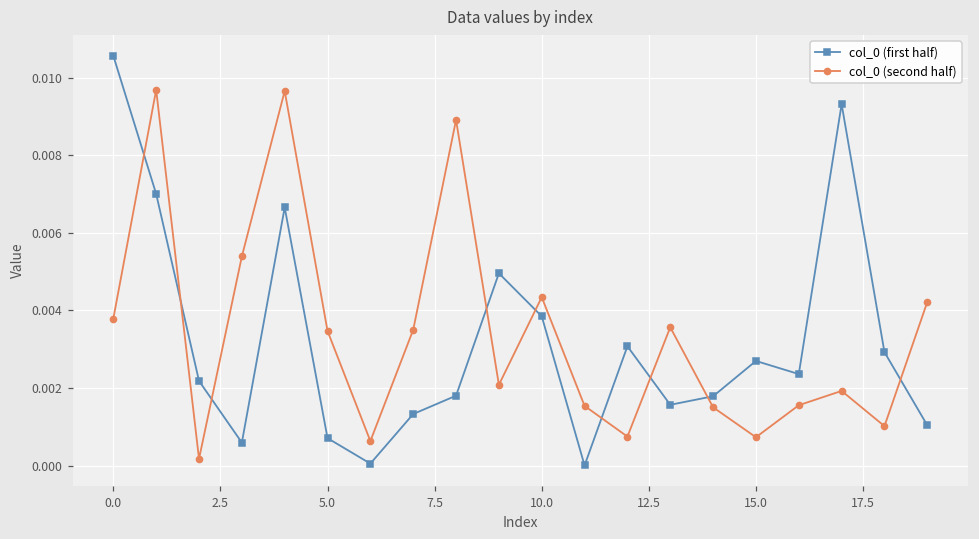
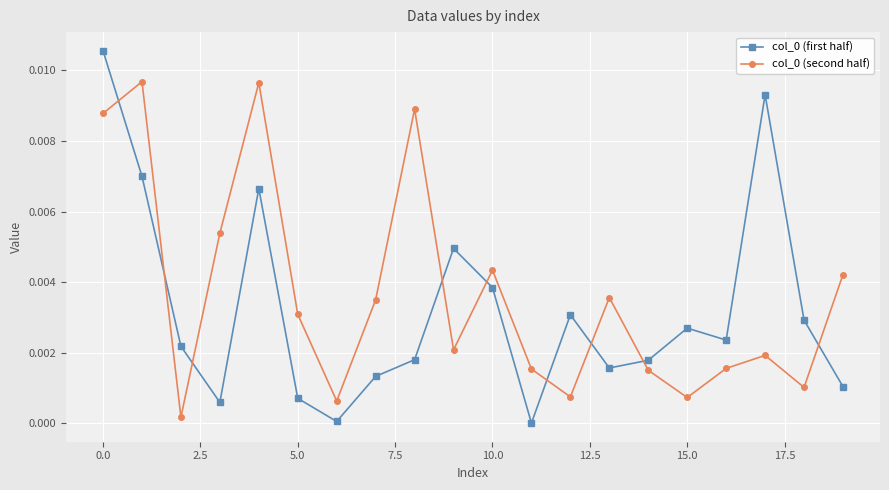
  {
    "col_0 (first half)": {
      "0.0": 0.0106,
      "5.0": 0.0007,
      "10.0": 0.0038,
      "15.0": 0.0027
    },
    "col_0 (second half)": {
-     "0.0": 0.0038,
-     "5.0": 0.0035,
+     "0.0": 0.0088,
+     "5.0": 0.0031,
      "10.0": 0.0043,
      "15.0": 0.0007
    }
  }
